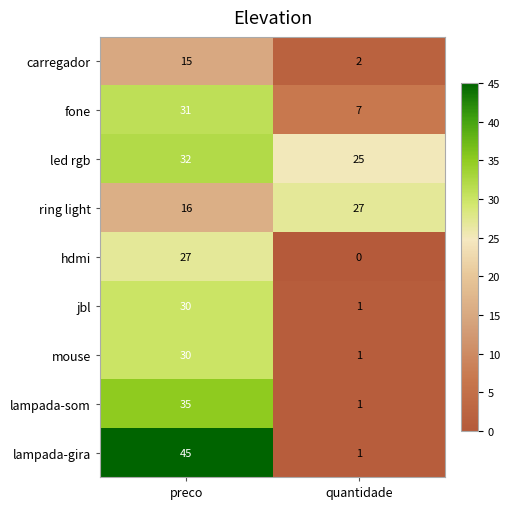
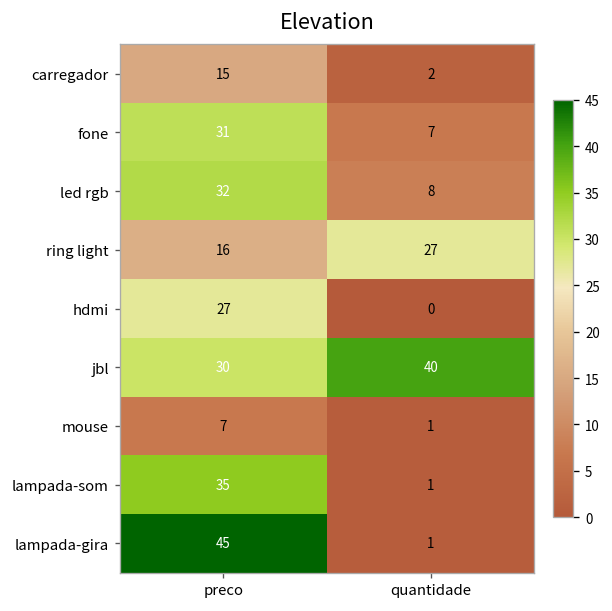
  {
    "carregador": {
      "preco": 15,
      "quantidade": 2
    },
    "fone": {
      "preco": 31,
      "quantidade": 7
    },
    "led rgb": {
      "preco": 32,
-     "quantidade": 25
+     "quantidade": 8
    },
    "ring light": {
      "preco": 16,
      "quantidade": 27
    },
    "hdmi": {
      "preco": 27,
      "quantidade": 0
    },
    "jbl": {
      "preco": 30,
-     "quantidade": 1
+     "quantidade": 40
    },
    "mouse": {
-     "preco": 30,
+     "preco": 7,
      "quantidade": 1
    },
    "lampada-som": {
      "preco": 35,
      "quantidade": 1
    },
    "lampada-gira": {
      "preco": 45,
      "quantidade": 1
    }
  }
